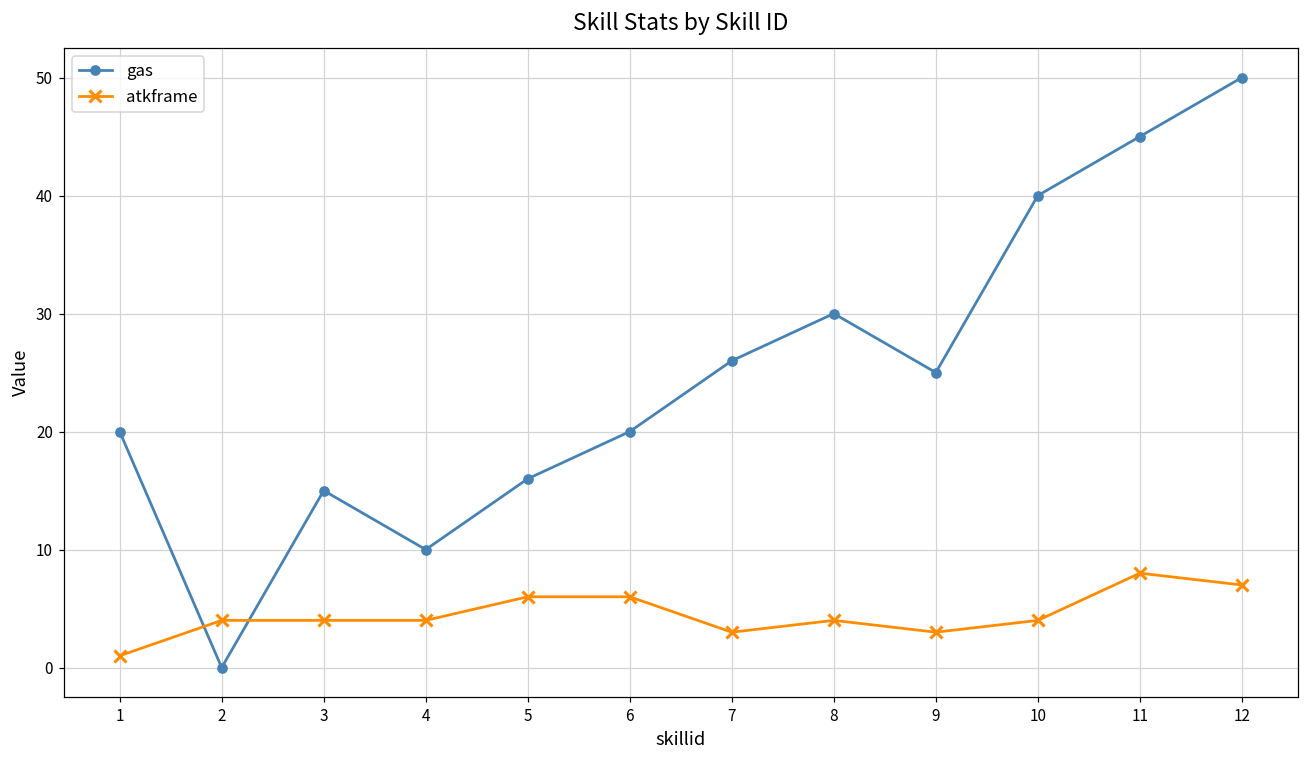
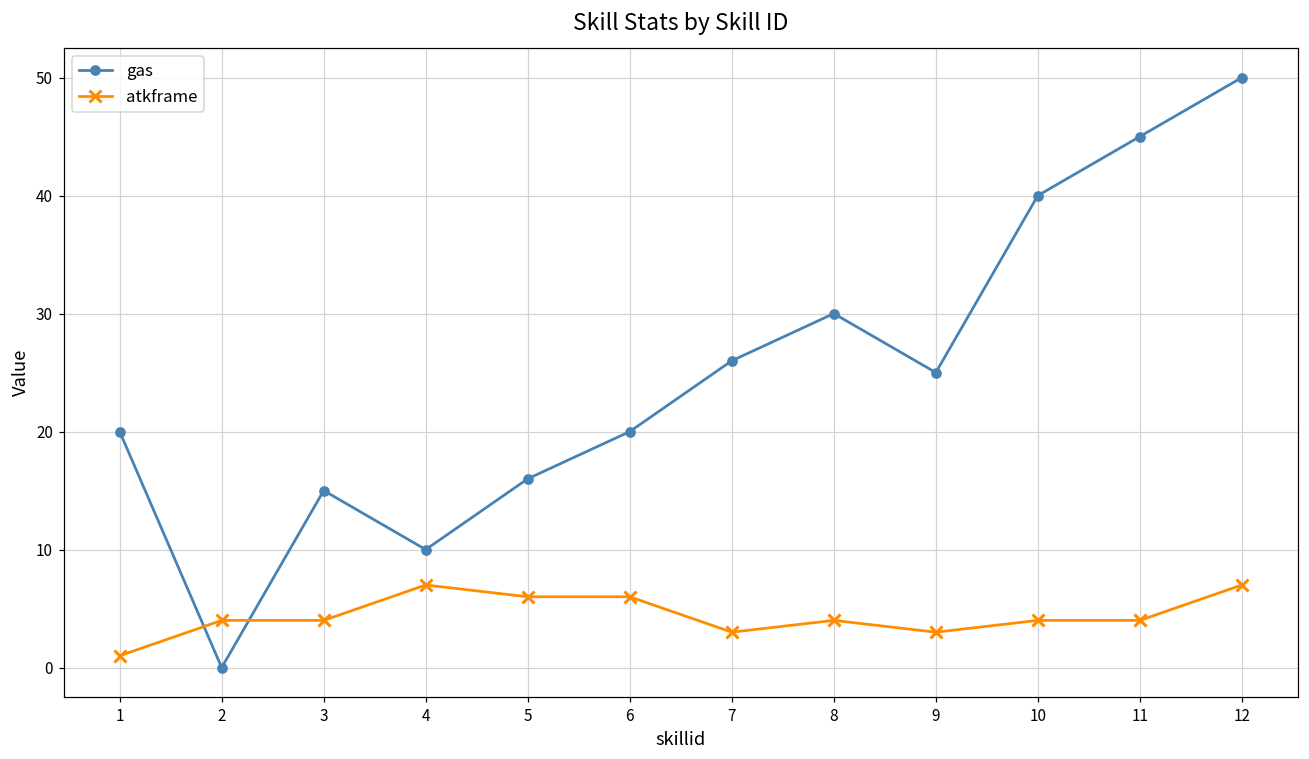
  {
    "gas": {
      "1": 20,
      "2": 0,
      "3": 15,
      "4": 10,
      "5": 16,
      "6": 20,
      "7": 26,
      "8": 30,
      "9": 25,
      "10": 40,
      "11": 45,
      "12": 50
    },
    "atkframe": {
      "1": 1,
      "2": 4,
      "3": 4,
-     "4": 4,
+     "4": 7,
      "5": 6,
      "6": 6,
      "7": 3,
      "8": 4,
      "9": 3,
      "10": 4,
-     "11": 8,
+     "11": 4,
      "12": 7
    }
  }
